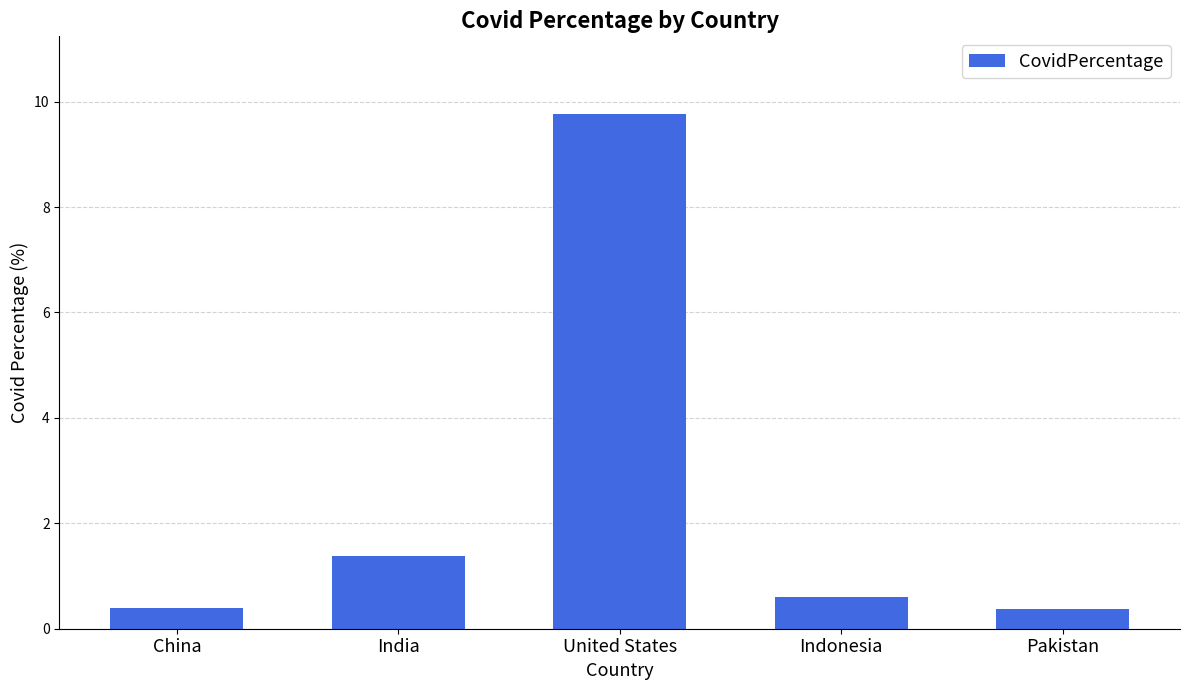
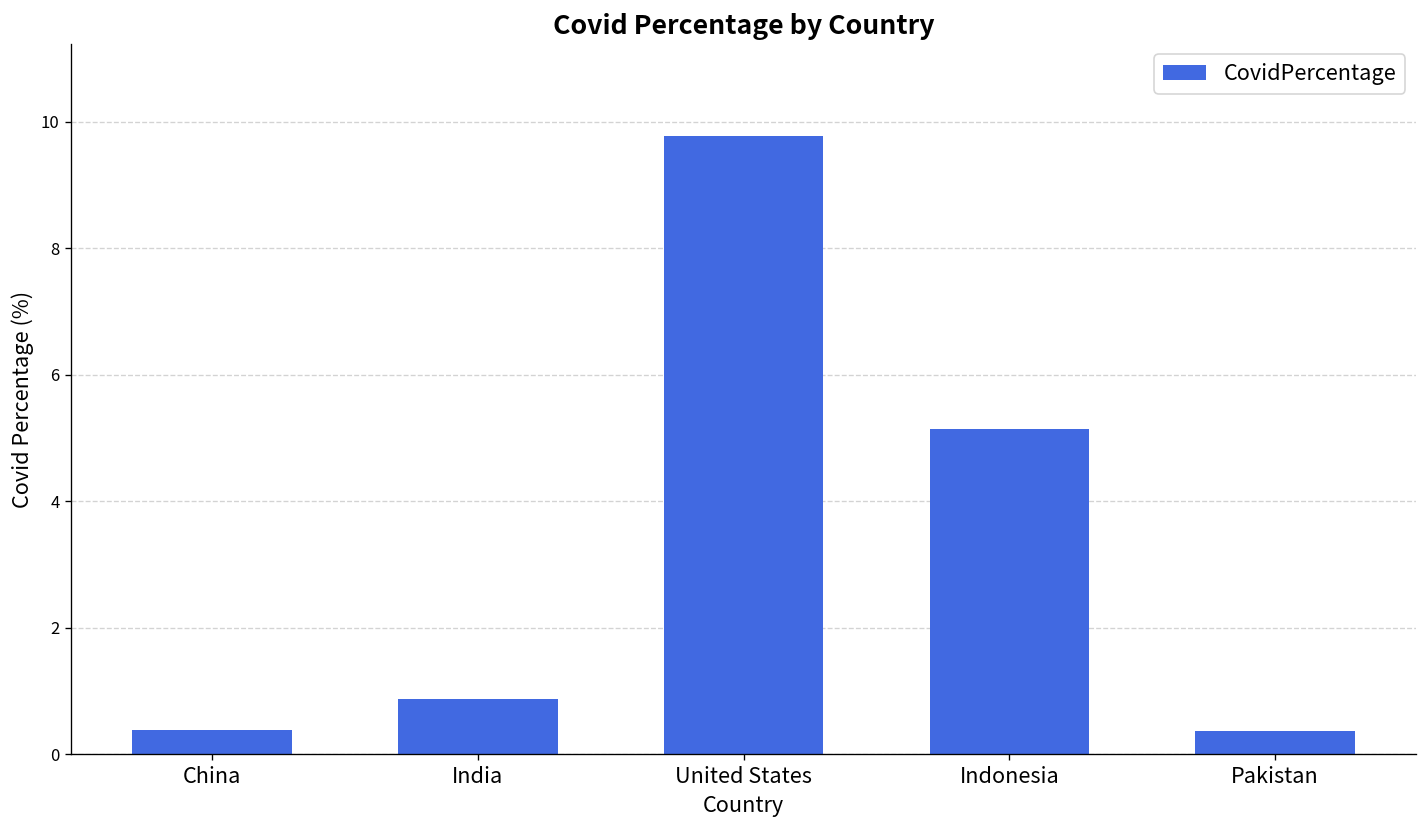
  {
    "China": 0.4,
-   "India": 1.4,
+   "India": 0.9,
    "United States": 9.8,
-   "Indonesia": 0.6,
+   "Indonesia": 5.2,
    "Pakistan": 0.4
  }
